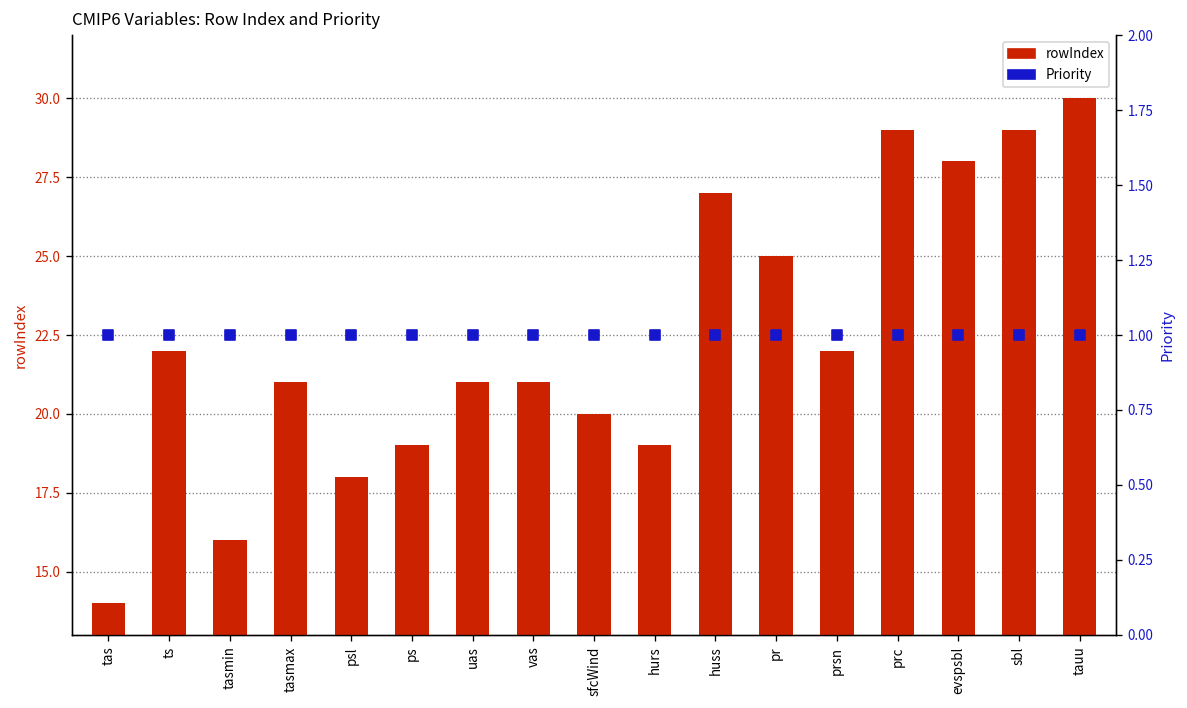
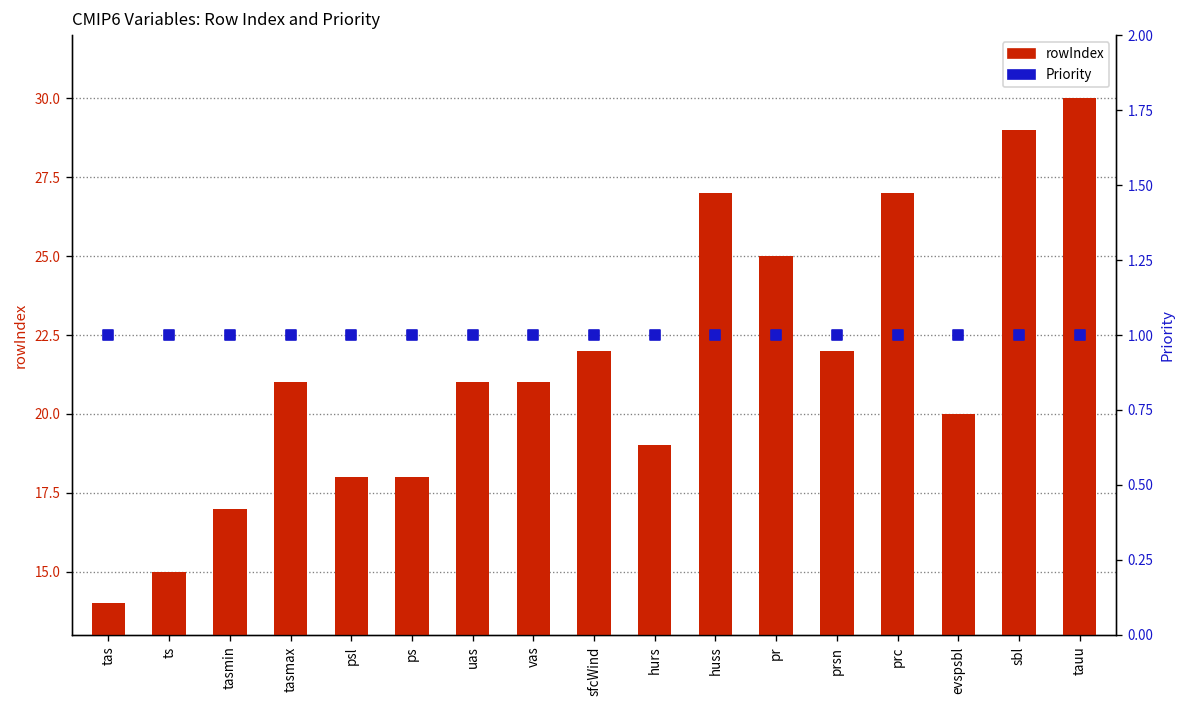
  {
    "rowIndex": {
      "tas": 14,
-     "ts": 22,
-     "tasmin": 16,
+     "ts": 15,
+     "tasmin": 17,
      "tasmax": 21,
      "psl": 18,
-     "ps": 19,
+     "ps": 18,
      "uas": 21,
      "vas": 21,
-     "sfcWind": 20,
+     "sfcWind": 22,
      "hurs": 19,
      "huss": 27,
      "pr": 25,
      "prsn": 22,
-     "prc": 29,
-     "evspsbl": 28,
+     "prc": 27,
+     "evspsbl": 20,
      "sbl": 29,
      "tauu": 30
    }
  }
